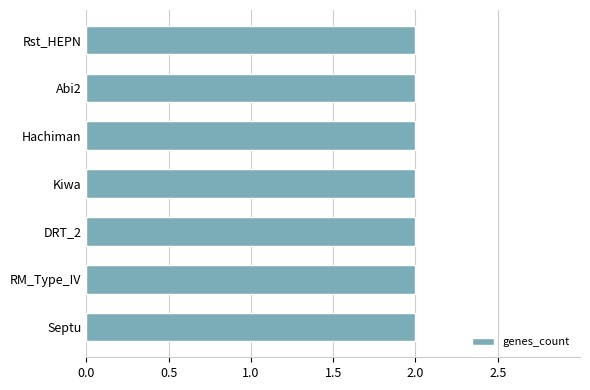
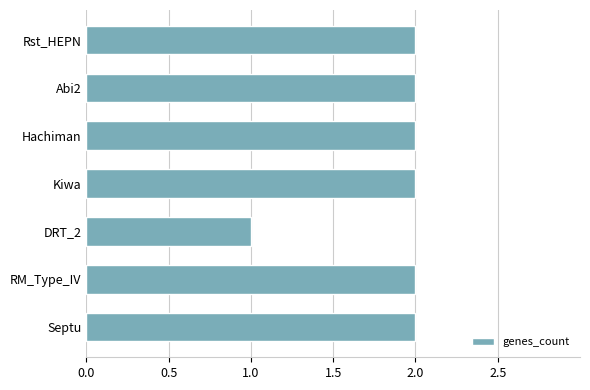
  {
    "Rst_HEPN": 2,
    "Abi2": 2,
    "Hachiman": 2,
    "Kiwa": 2,
-   "DRT_2": 2,
+   "DRT_2": 1,
    "RM_Type_IV": 2,
    "Septu": 2
  }
